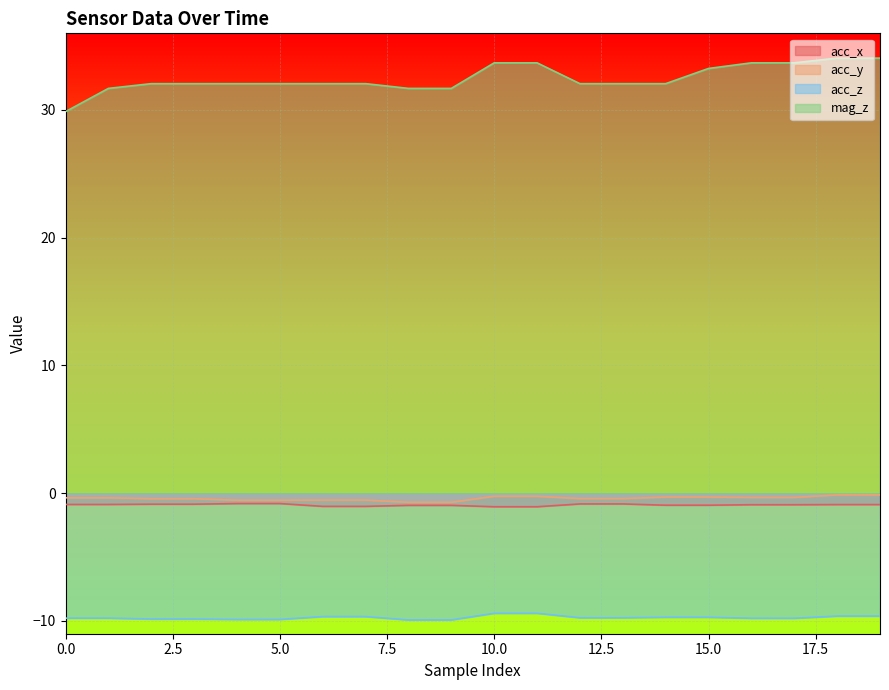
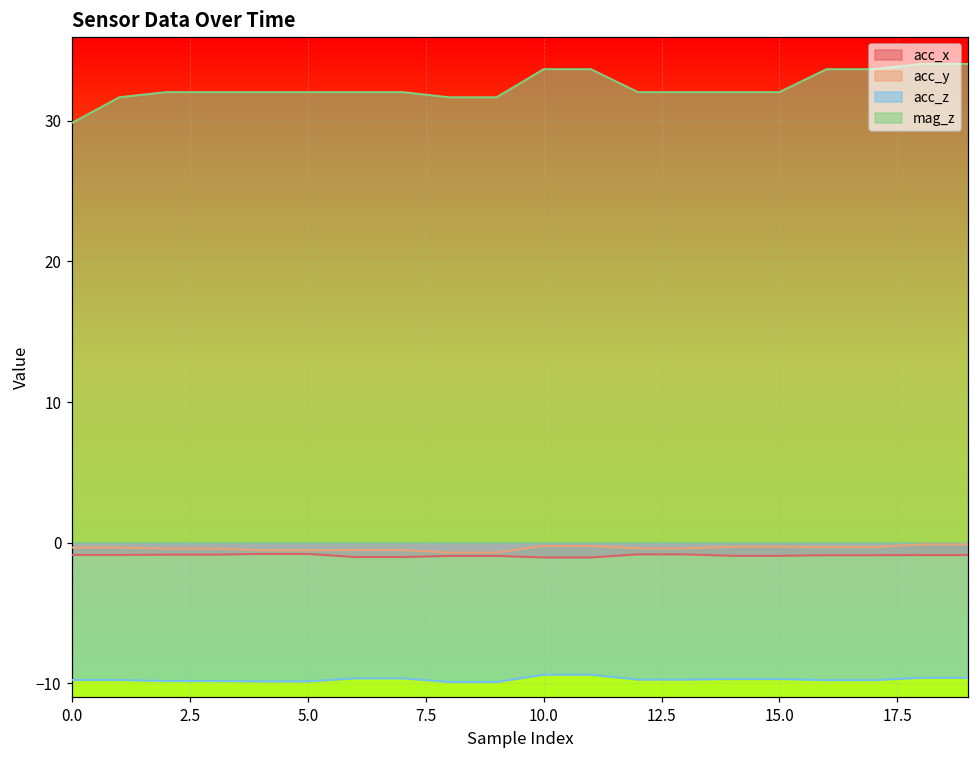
  {
    "mag_z": {
      "0.0": 29.9,
      "5.0": 32.1,
      "10.0": 33.7,
-     "15.0": 33.3
+     "15.0": 32.1
    }
  }
